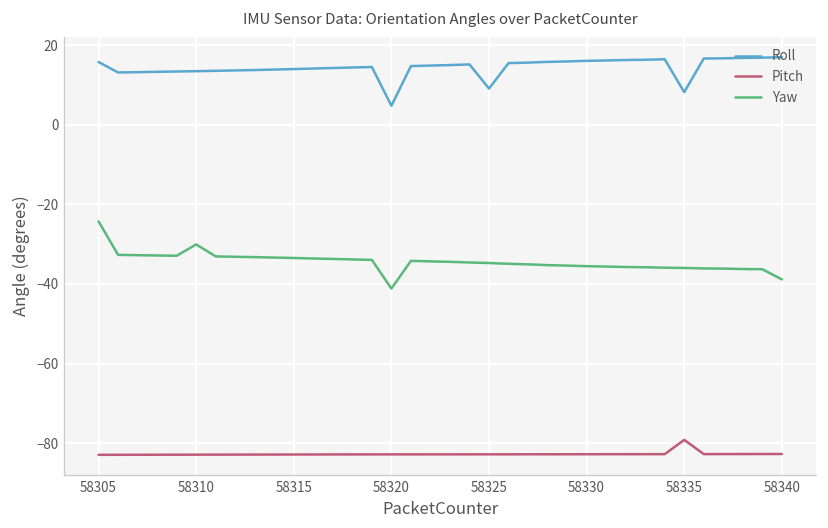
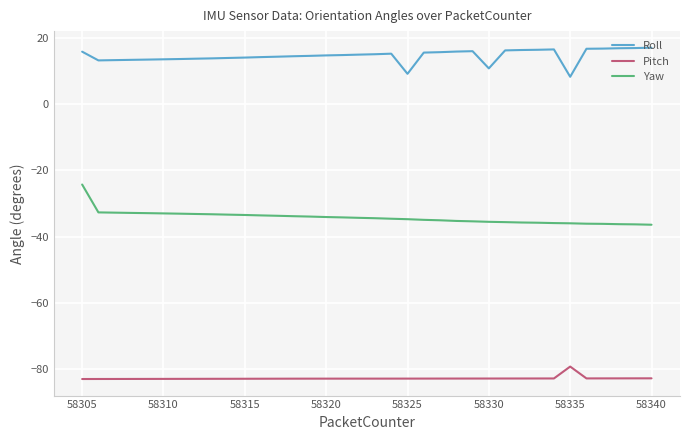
  {
    "Roll": {
      "58305": 16,
      "58310": 13,
      "58315": 14,
-     "58320": 5,
+     "58320": 15,
      "58325": 9,
-     "58330": 16,
+     "58330": 11,
      "58335": 8,
      "58340": 17
    },
    "Pitch": {
      "58305": -83,
      "58310": -83,
      "58315": -83,
      "58320": -83,
      "58325": -83,
      "58330": -83,
      "58335": -79,
      "58340": -83
    },
    "Yaw": {
      "58305": -24,
-     "58310": -30,
+     "58310": -33,
      "58315": -33,
-     "58320": -41,
+     "58320": -34,
      "58325": -35,
      "58330": -36,
      "58335": -36,
-     "58340": -39
+     "58340": -36
    }
  }
